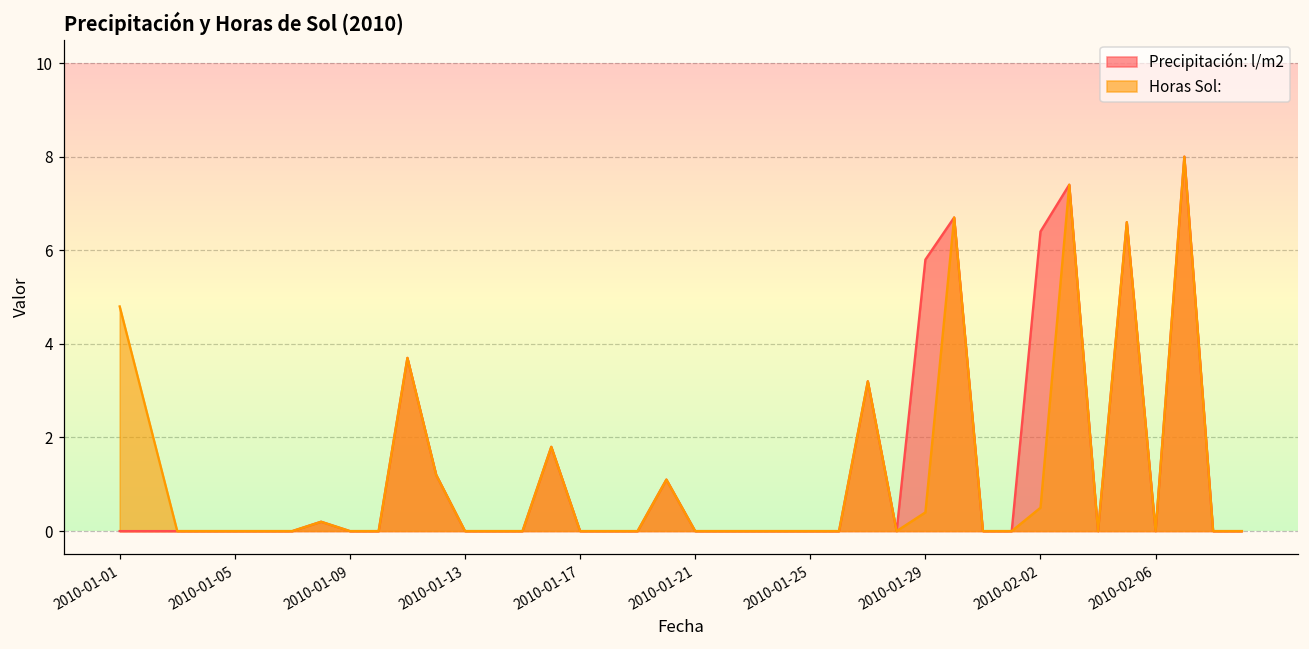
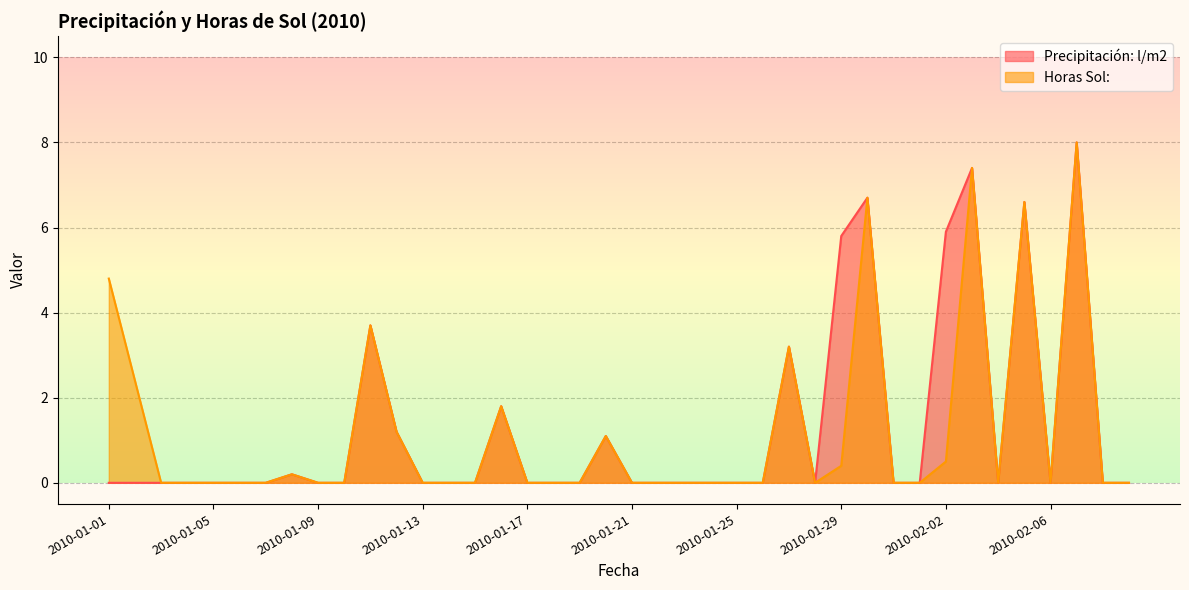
  {
    "Precipitación: l/m2": {
      "2010-01-01": 0.0,
      "2010-01-29": 5.8,
-     "2010-02-02": 6.4
+     "2010-02-02": 5.9
    },
    "Horas Sol:": {
      "2010-01-01": 4.8,
      "2010-01-29": 0.4,
      "2010-02-02": 0.5
    }
  }
